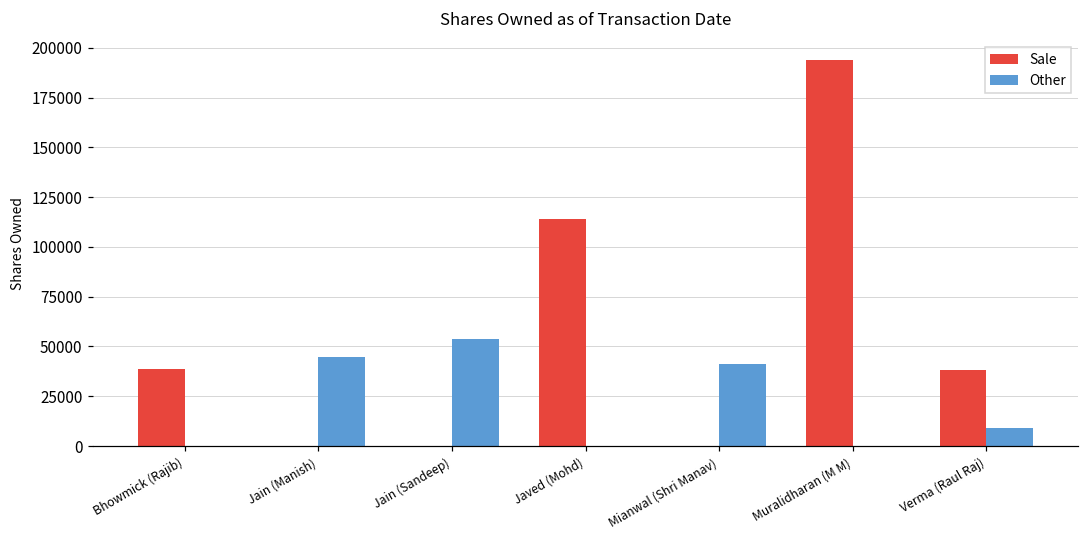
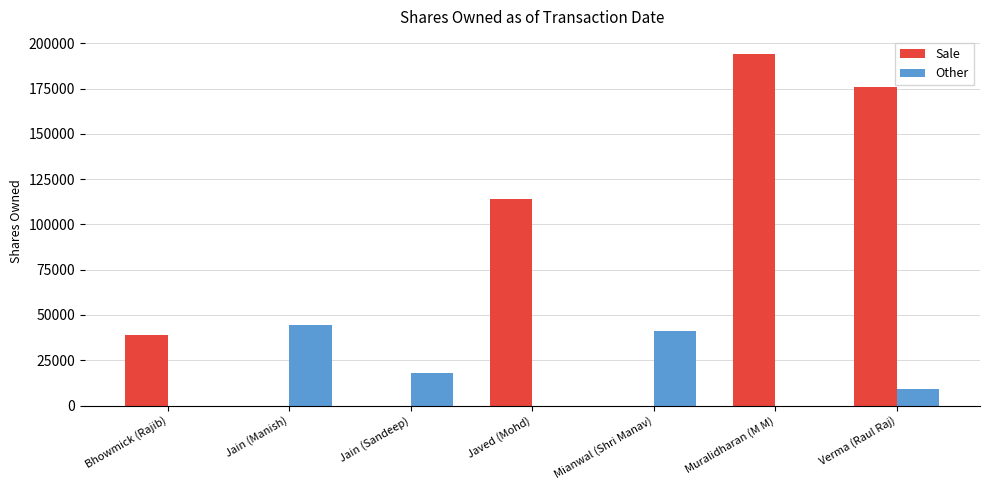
  {
    "Sale": {
      "Bhowmick (Rajib)": 39000,
      "Jain (Manish)": 0,
      "Jain (Sandeep)": 0,
      "Javed (Mohd)": 114000,
      "Mianwal (Shri Manav)": 0,
      "Muralidharan (M M)": 194000,
-     "Verma (Raul Raj)": 38000
+     "Verma (Raul Raj)": 176000
    },
    "Other": {
      "Bhowmick (Rajib)": 0,
      "Jain (Manish)": 45000,
-     "Jain (Sandeep)": 54000,
+     "Jain (Sandeep)": 18000,
      "Javed (Mohd)": 0,
      "Mianwal (Shri Manav)": 41000,
      "Muralidharan (M M)": 0,
      "Verma (Raul Raj)": 9000
    }
  }
